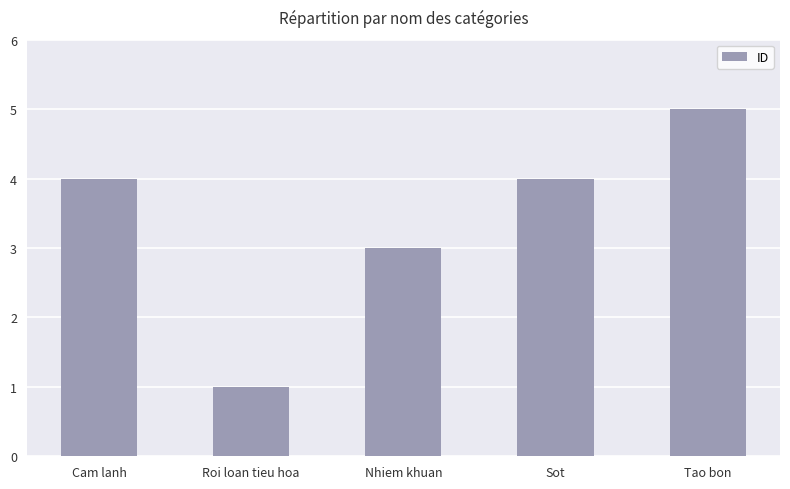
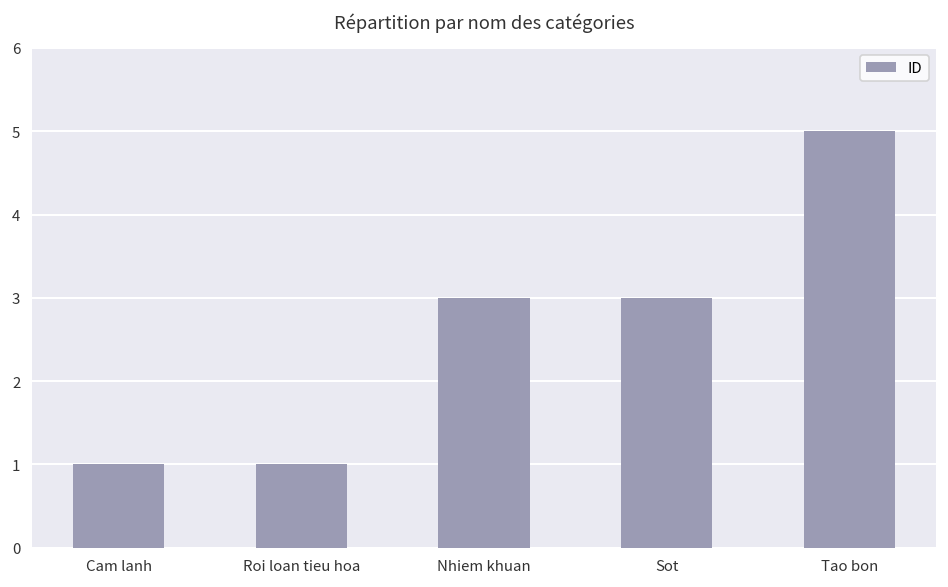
  {
-   "Cam lanh": 4,
+   "Cam lanh": 1,
    "Roi loan tieu hoa": 1,
    "Nhiem khuan": 3,
-   "Sot": 4,
+   "Sot": 3,
    "Tao bon": 5
  }
